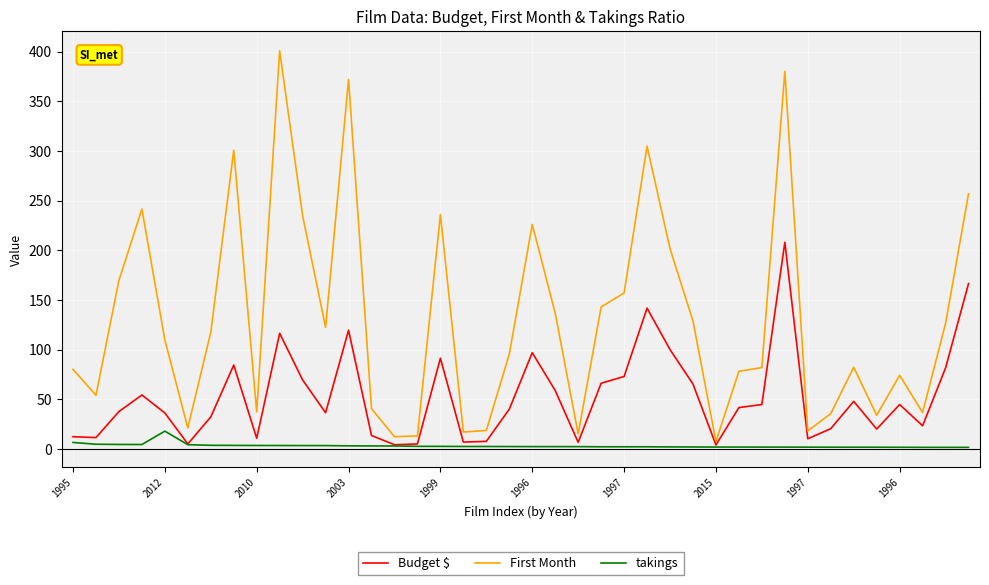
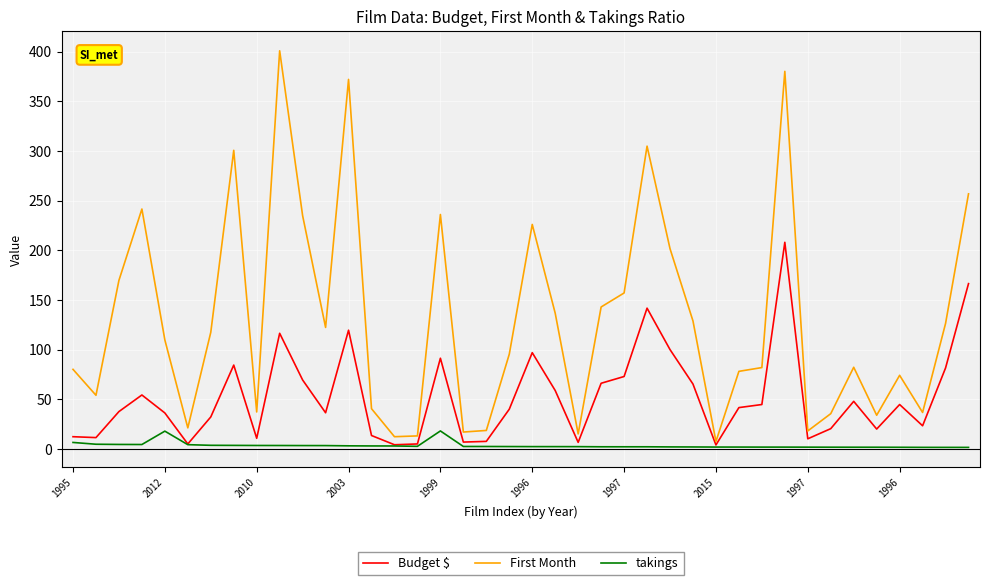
  {
    "Budget $": {
      "2012": 40,
      "2003": 120,
      "1999": 90
    },
    "First Month": {
      "2012": 110,
      "2003": 370,
      "1999": 240
    },
    "takings": {
      "2012": 20,
      "2003": 0,
-     "1999": 0
+     "1999": 20
    }
  }
